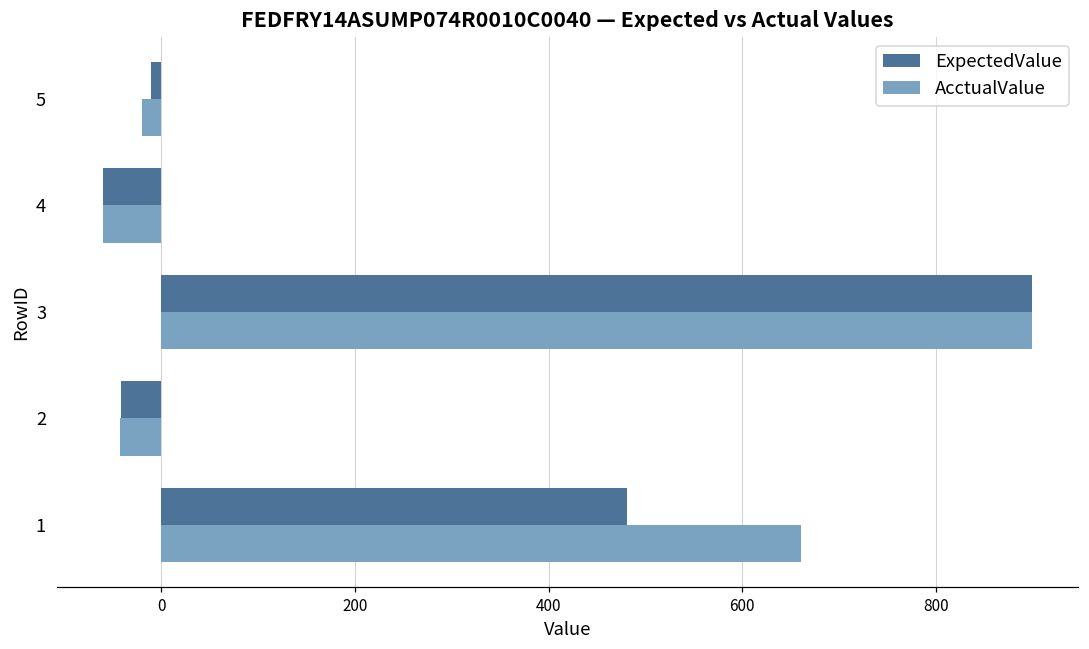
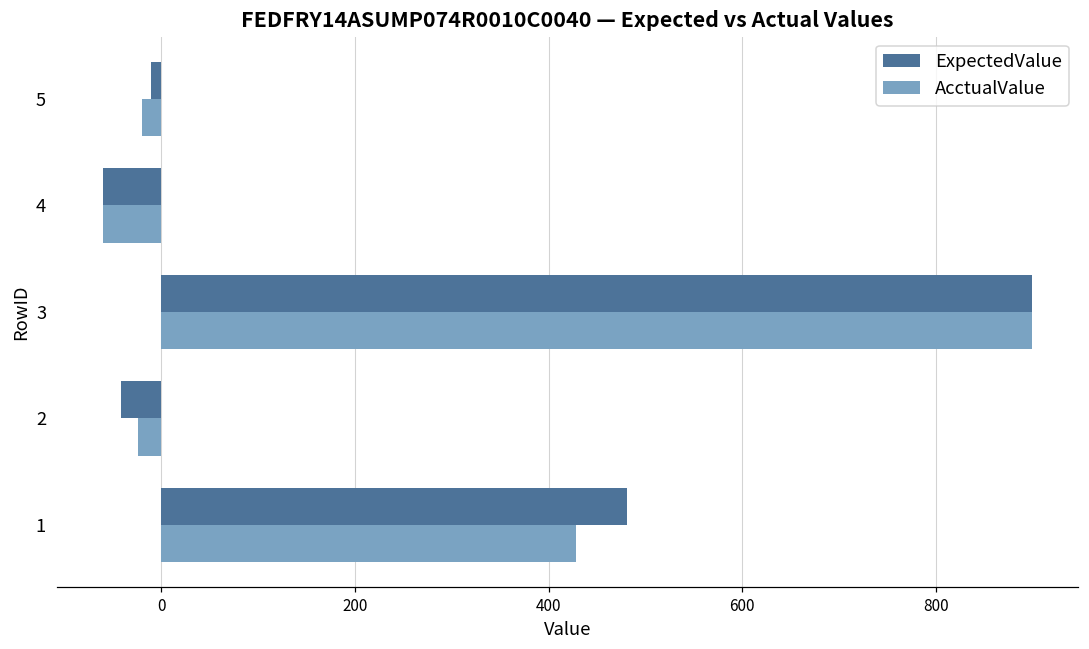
  {
    "ExpectedValue": {
      "5": -10,
      "4": -60,
      "3": 900,
      "2": -40,
      "1": 480
    },
    "AcctualValue": {
      "5": -20,
      "4": -60,
      "3": 900,
-     "2": -40,
-     "1": 660
+     "2": -20,
+     "1": 430
    }
  }
